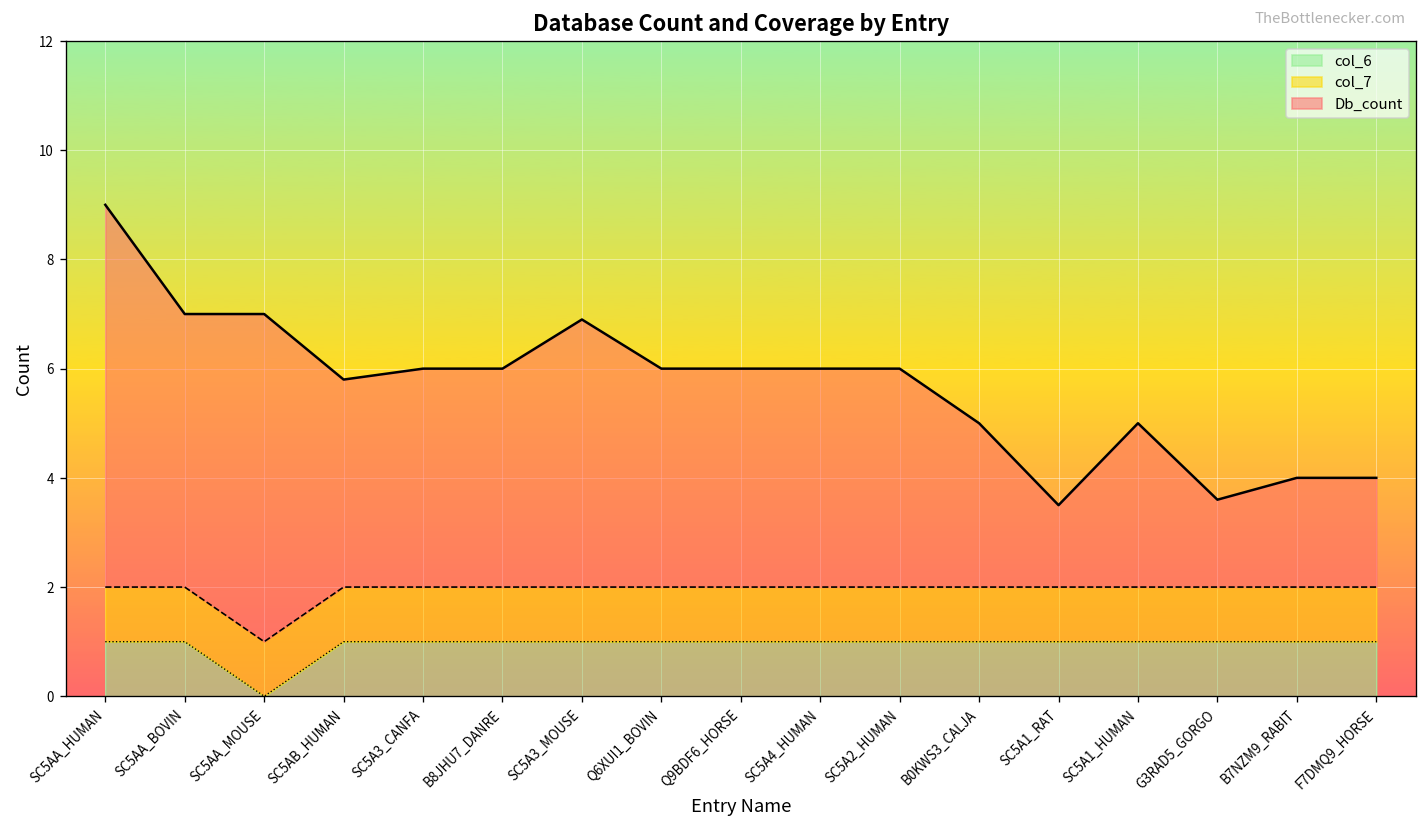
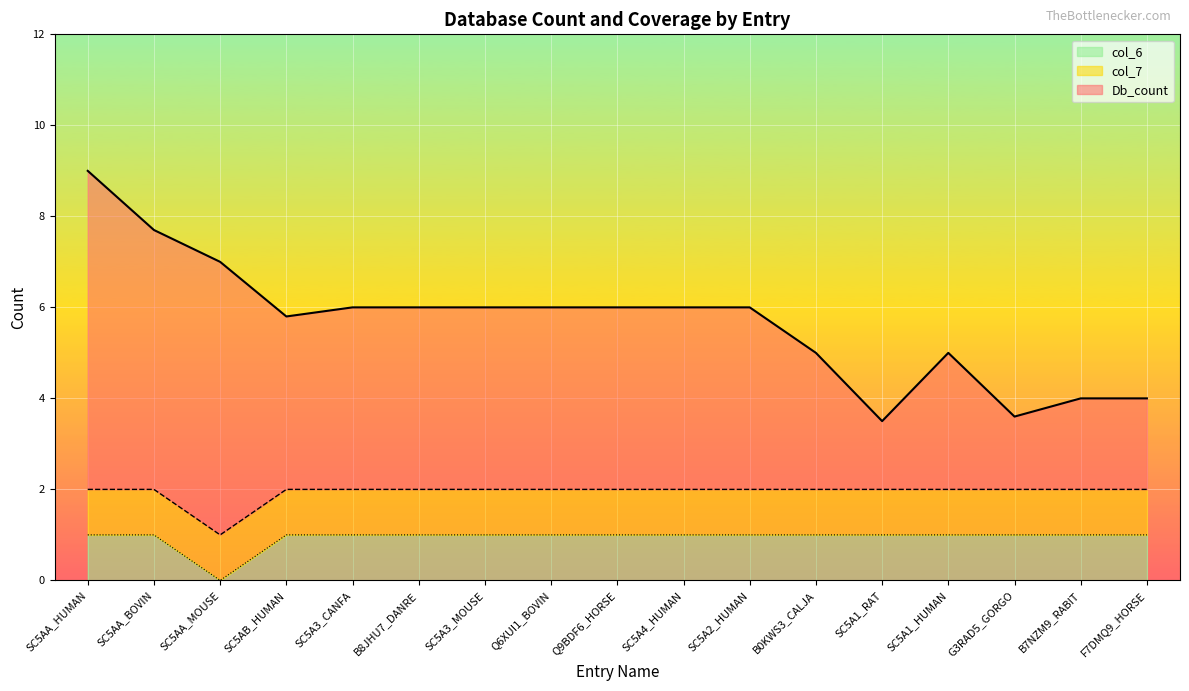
  {
    "Db_count": {
      "SC5AA_HUMAN": 9.0,
-     "SC5AA_BOVIN": 7.0,
+     "SC5AA_BOVIN": 7.7,
      "SC5AA_MOUSE": 7.0,
      "SC5AB_HUMAN": 5.8,
      "SC5A3_CANFA": 6.0,
      "B8JHU7_DANRE": 6.0,
-     "SC5A3_MOUSE": 6.9,
+     "SC5A3_MOUSE": 6.0,
      "Q6XUI1_BOVIN": 6.0,
      "Q9BDF6_HORSE": 6.0,
      "SC5A4_HUMAN": 6.0,
      "SC5A2_HUMAN": 6.0,
      "B0KWS3_CALJA": 5.0,
      "SC5A1_RAT": 3.5,
      "SC5A1_HUMAN": 5.0,
      "G3RAD5_GORGO": 3.6,
      "B7NZM9_RABIT": 4.0,
      "F7DMQ9_HORSE": 4.0
    },
    "col_7": {
      "SC5AA_HUMAN": 2.0,
      "SC5AA_BOVIN": 2.0,
      "SC5AA_MOUSE": 1.0,
      "SC5AB_HUMAN": 2.0,
      "SC5A3_CANFA": 2.0,
      "B8JHU7_DANRE": 2.0,
      "SC5A3_MOUSE": 2.0,
      "Q6XUI1_BOVIN": 2.0,
      "Q9BDF6_HORSE": 2.0,
      "SC5A4_HUMAN": 2.0,
      "SC5A2_HUMAN": 2.0,
      "B0KWS3_CALJA": 2.0,
      "SC5A1_RAT": 2.0,
      "SC5A1_HUMAN": 2.0,
      "G3RAD5_GORGO": 2.0,
      "B7NZM9_RABIT": 2.0,
      "F7DMQ9_HORSE": 2.0
    },
    "col_6": {
      "SC5AA_HUMAN": 1.0,
      "SC5AA_BOVIN": 1.0,
      "SC5AA_MOUSE": 0.0,
      "SC5AB_HUMAN": 1.0,
      "SC5A3_CANFA": 1.0,
      "B8JHU7_DANRE": 1.0,
      "SC5A3_MOUSE": 1.0,
      "Q6XUI1_BOVIN": 1.0,
      "Q9BDF6_HORSE": 1.0,
      "SC5A4_HUMAN": 1.0,
      "SC5A2_HUMAN": 1.0,
      "B0KWS3_CALJA": 1.0,
      "SC5A1_RAT": 1.0,
      "SC5A1_HUMAN": 1.0,
      "G3RAD5_GORGO": 1.0,
      "B7NZM9_RABIT": 1.0,
      "F7DMQ9_HORSE": 1.0
    }
  }
